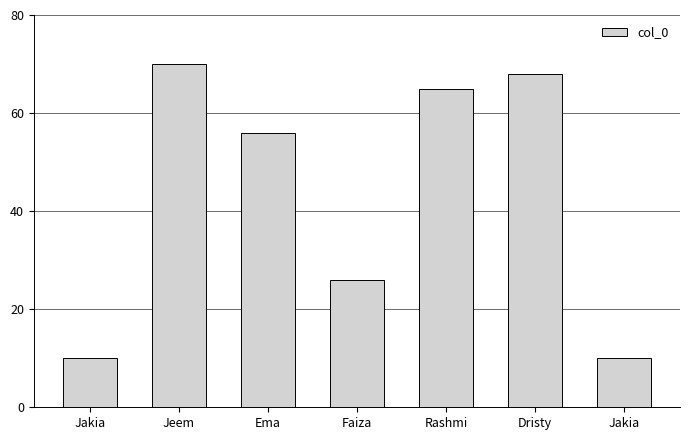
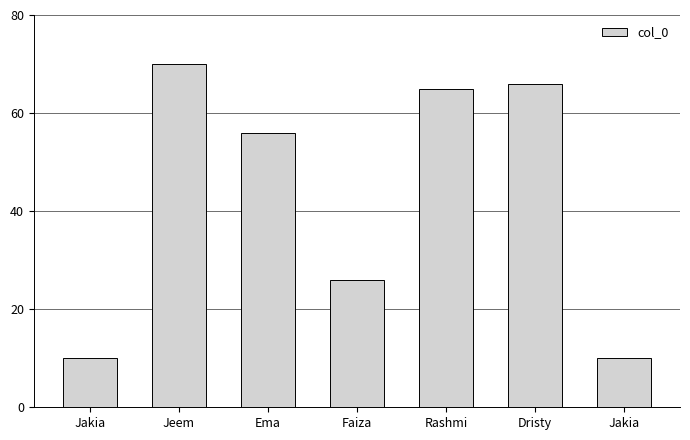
  {
    "Jeem": 70,
    "Ema": 56,
    "Faiza": 26,
    "Rashmi": 65,
-   "Dristy": 68
+   "Dristy": 66
  }
